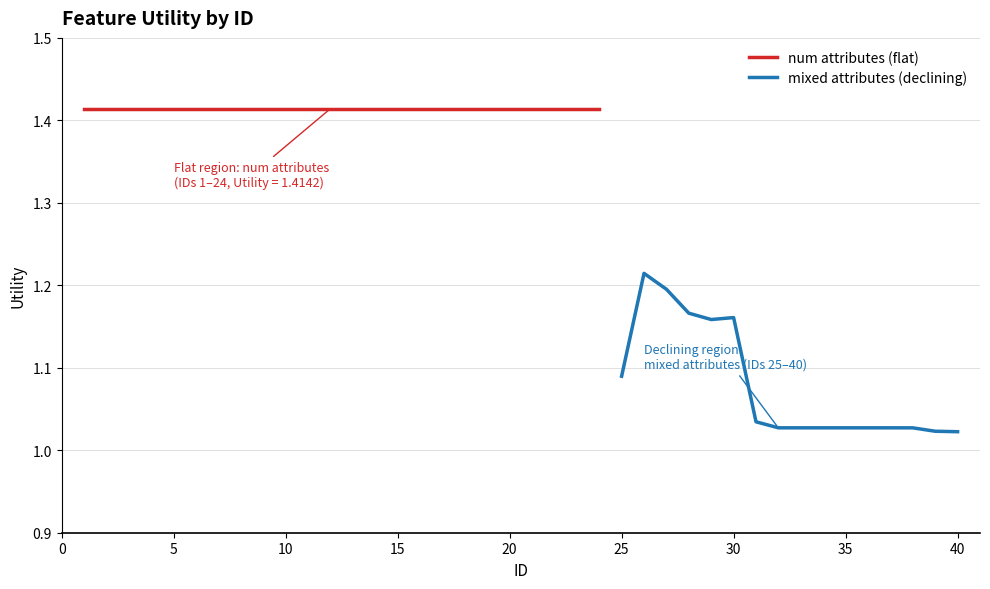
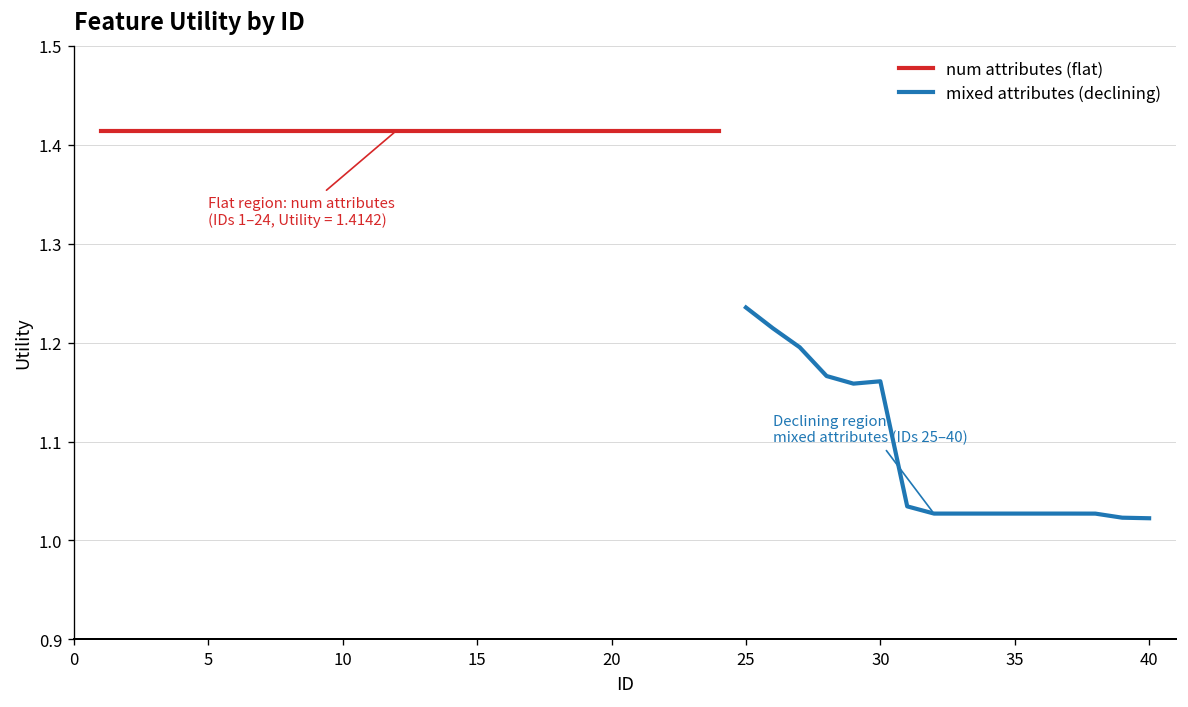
  {
    "num attributes (flat)": {
      "15": 1.41,
      "20": 1.41
    },
    "mixed attributes (declining)": {
-     "25": 1.09,
+     "25": 1.24,
      "30": 1.16,
      "35": 1.03,
      "40": 1.02
    }
  }
